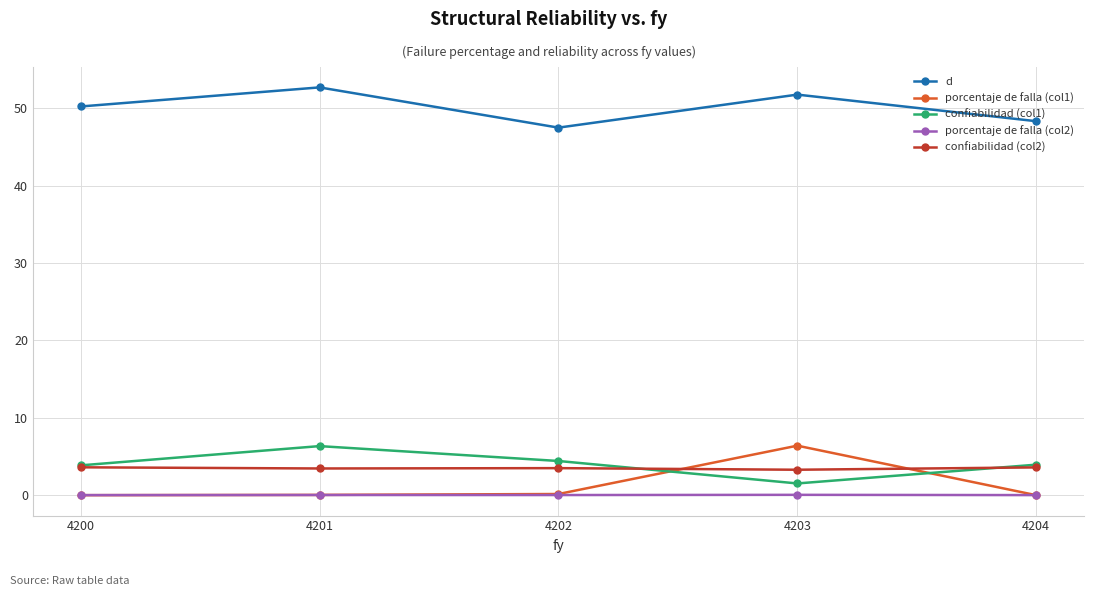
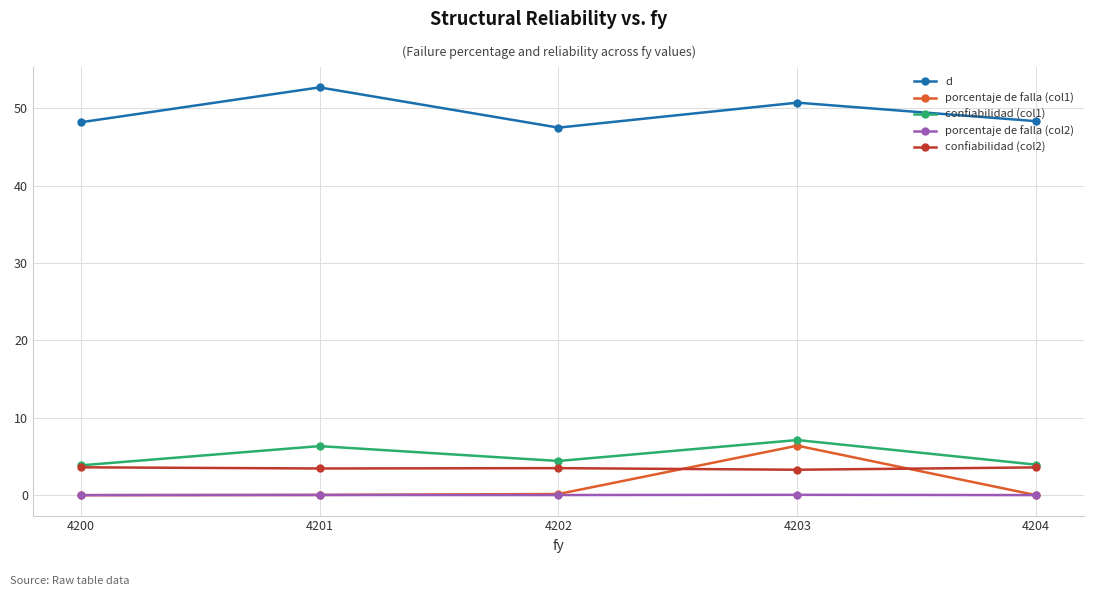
  {
    "d": {
-     "4200": 50,
+     "4200": 48,
      "4201": 53,
      "4202": 48,
-     "4203": 52,
+     "4203": 51,
      "4204": 48
    },
    "confiabilidad (col1)": {
      "4201": 6,
      "4202": 4,
-     "4203": 2,
+     "4203": 7,
      "4204": 4
    },
    "porcentaje de falla (col2)": {
      "4203": 0
    }
  }
